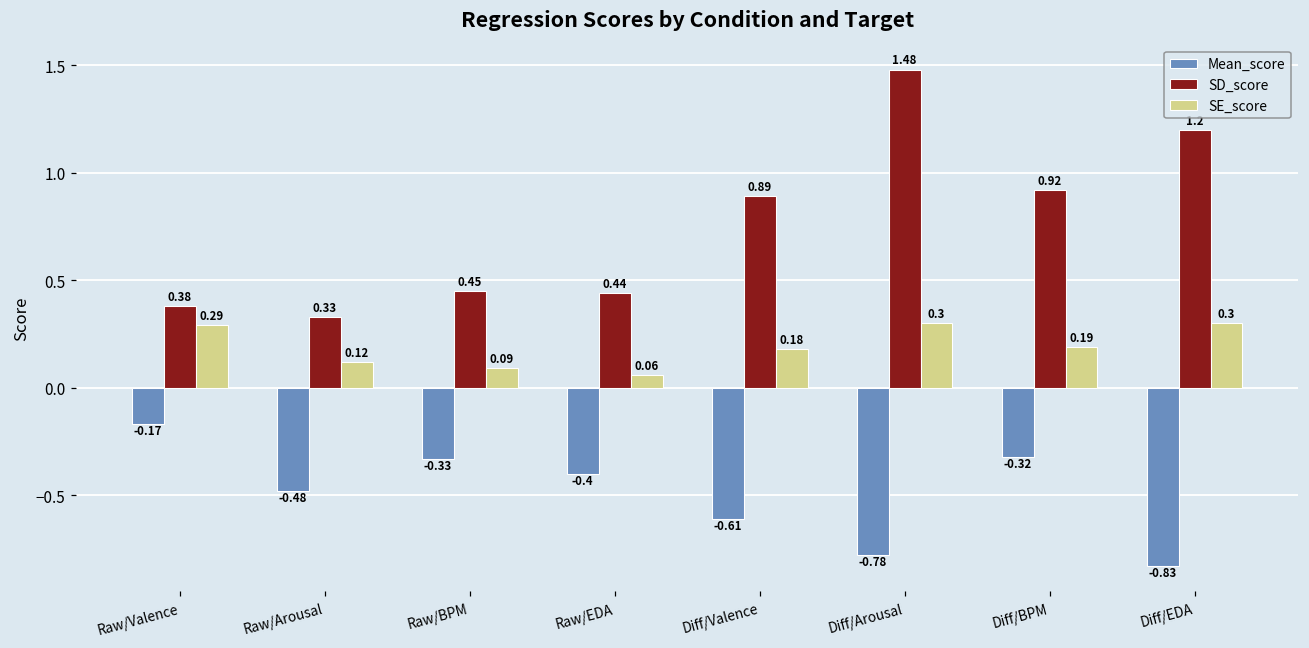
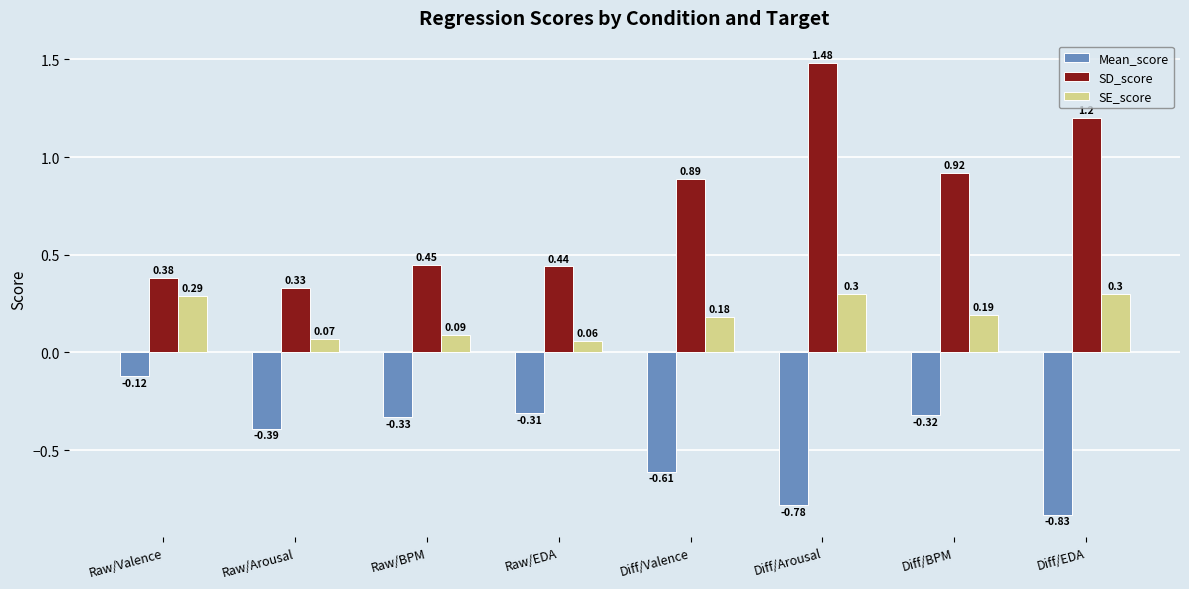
  {
    "Mean_score": {
-     "Raw/Valence": -0.17,
-     "Raw/Arousal": -0.48,
+     "Raw/Valence": -0.12,
+     "Raw/Arousal": -0.39,
      "Raw/BPM": -0.33,
-     "Raw/EDA": -0.4,
+     "Raw/EDA": -0.31,
      "Diff/Valence": -0.61,
      "Diff/Arousal": -0.78,
      "Diff/BPM": -0.32,
      "Diff/EDA": -0.83
    },
    "SD_score": {
      "Raw/Valence": 0.38,
      "Raw/Arousal": 0.33,
      "Raw/BPM": 0.45,
      "Raw/EDA": 0.44,
      "Diff/Valence": 0.89,
      "Diff/Arousal": 1.48,
      "Diff/BPM": 0.92
    },
    "SE_score": {
      "Raw/Valence": 0.29,
-     "Raw/Arousal": 0.12,
+     "Raw/Arousal": 0.07,
      "Raw/BPM": 0.09,
      "Raw/EDA": 0.06,
      "Diff/Valence": 0.18,
      "Diff/Arousal": 0.3,
      "Diff/BPM": 0.19,
      "Diff/EDA": 0.3
    }
  }
